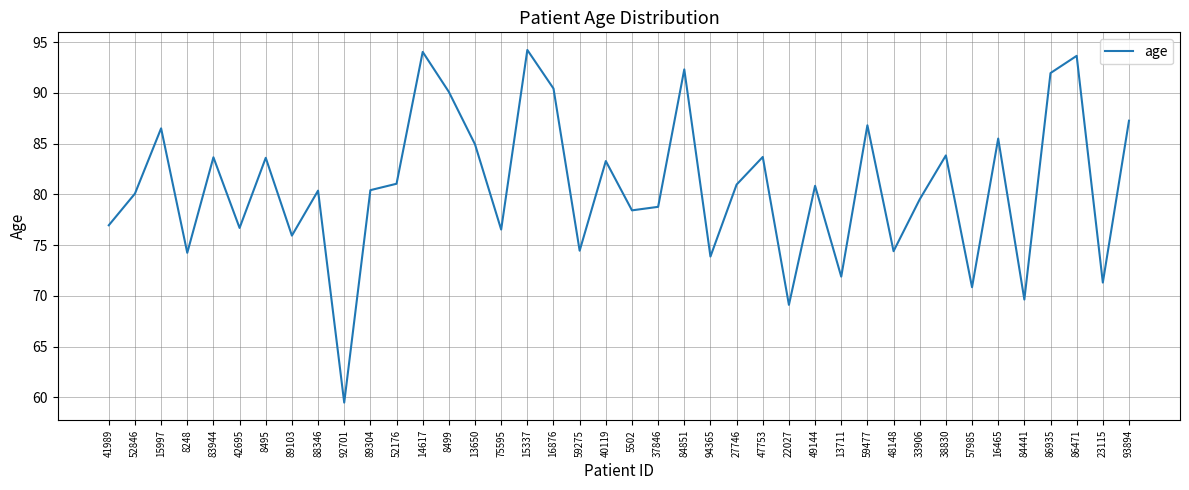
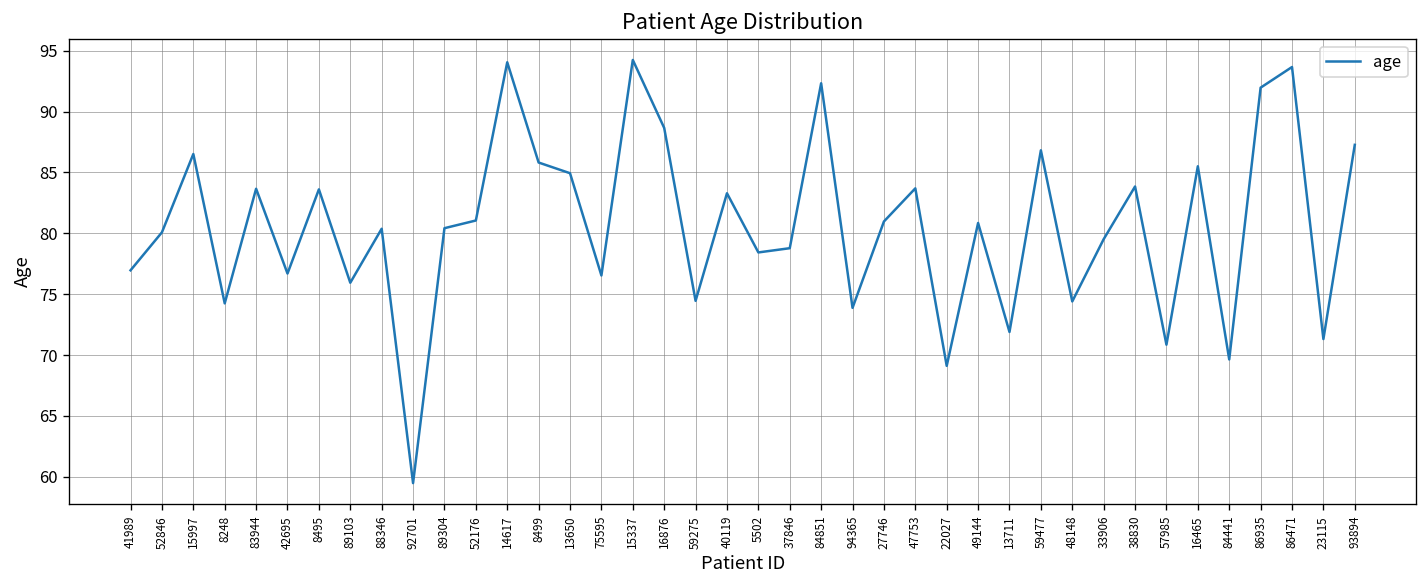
  {
    "41989": 77.0,
    "52846": 80.1,
    "15997": 86.5,
    "8248": 74.2,
    "83944": 83.7,
    "42695": 76.7,
    "8495": 83.6,
    "89103": 75.9,
    "88346": 80.4,
    "92701": 59.5,
    "89304": 80.4,
    "52176": 81.0,
    "14617": 94.0,
-   "8499": 90.1,
+   "8499": 85.8,
    "13650": 84.9,
    "75595": 76.5,
    "15337": 94.2,
-   "16876": 90.4,
+   "16876": 88.7,
    "59275": 74.5,
    "40119": 83.3,
    "5502": 78.4,
    "37846": 78.8,
    "84851": 92.3,
    "94365": 73.9,
    "27746": 81.0,
    "47753": 83.7,
    "22027": 69.1,
    "49144": 80.8,
    "13711": 71.9,
    "59477": 86.8,
    "48148": 74.4,
    "33906": 79.5,
    "38830": 83.8,
    "57985": 70.8,
    "16465": 85.5,
    "84441": 69.6,
    "86935": 92.0,
    "86471": 93.7,
    "23115": 71.3,
    "93894": 87.3
  }
